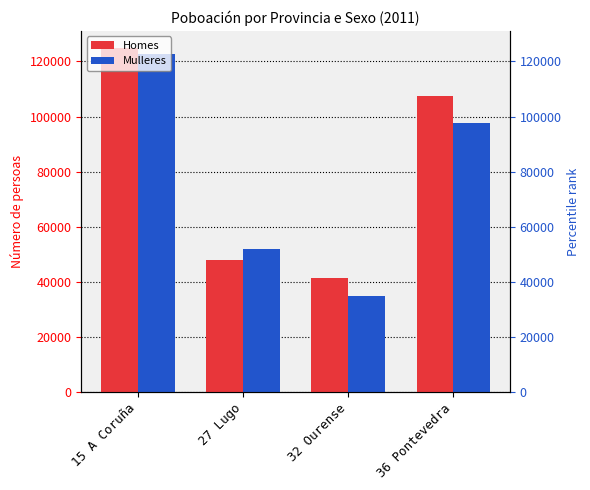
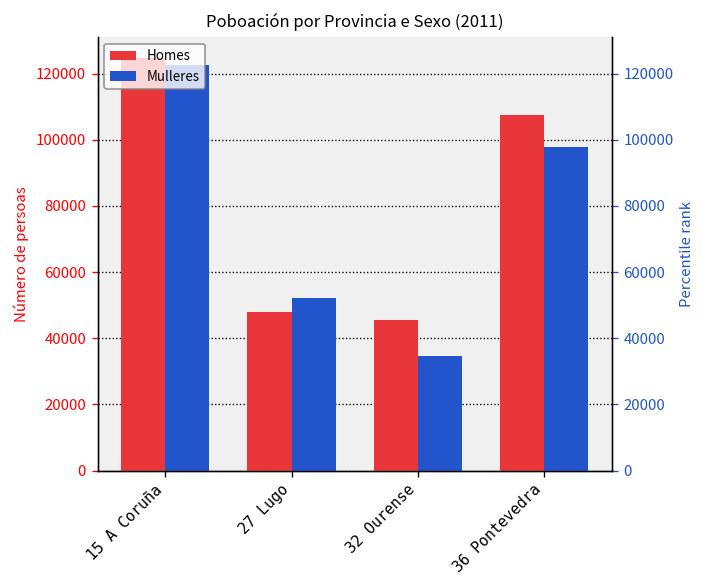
  {
    "Homes": {
      "27 Lugo": 48000,
-     "32 Ourense": 42000,
+     "32 Ourense": 46000,
      "36 Pontevedra": 107000
    },
    "Mulleres": {
      "27 Lugo": 52000,
      "32 Ourense": 35000,
      "36 Pontevedra": 98000
    }
  }
